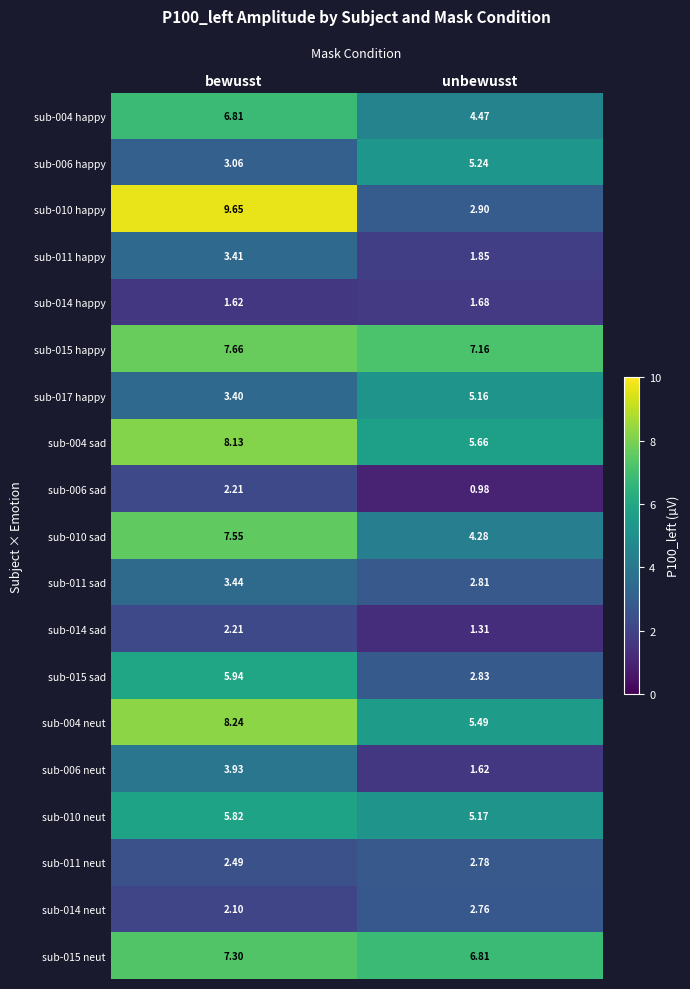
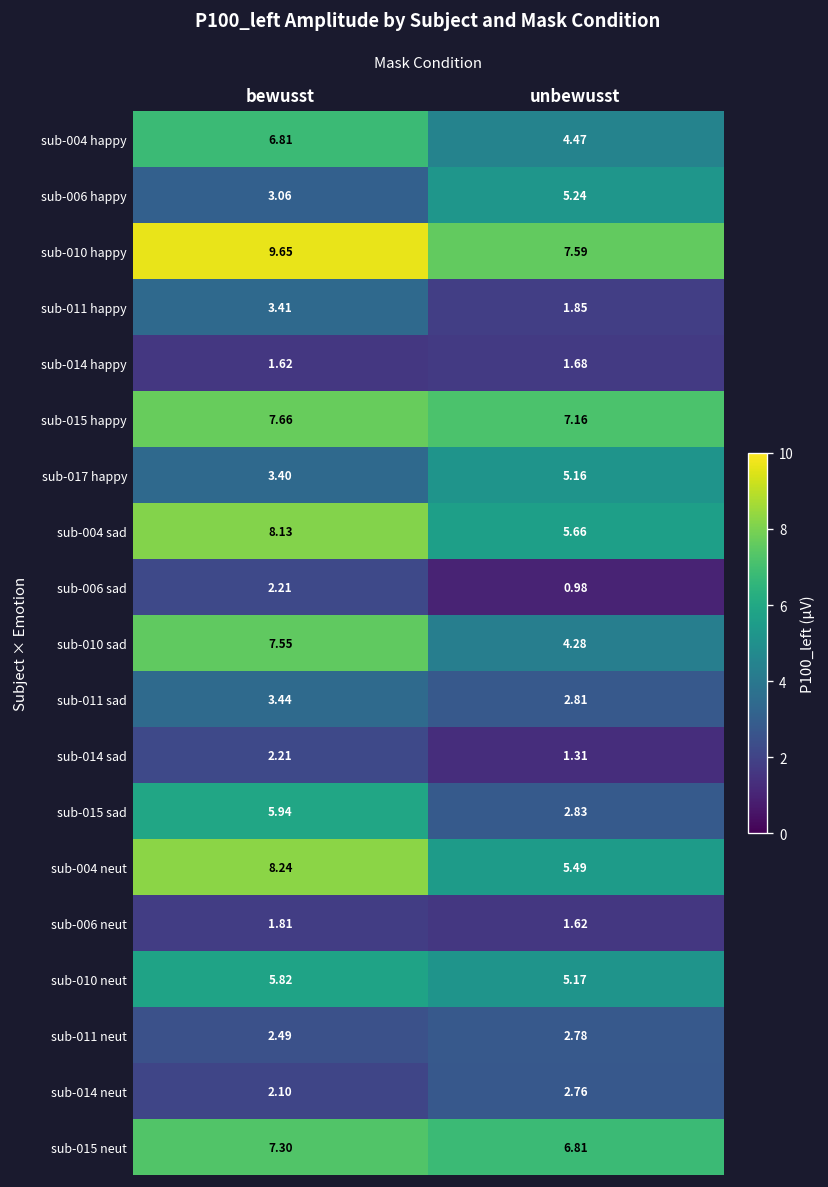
  {
    "sub-004 happy": {
      "bewusst": 6.81,
      "unbewusst": 4.47
    },
    "sub-006 happy": {
      "bewusst": 3.06,
      "unbewusst": 5.24
    },
    "sub-010 happy": {
      "bewusst": 9.65,
-     "unbewusst": 2.90
+     "unbewusst": 7.59
    },
    "sub-011 happy": {
      "bewusst": 3.41,
      "unbewusst": 1.85
    },
    "sub-014 happy": {
      "bewusst": 1.62,
      "unbewusst": 1.68
    },
    "sub-015 happy": {
      "bewusst": 7.66,
      "unbewusst": 7.16
    },
    "sub-017 happy": {
      "bewusst": 3.40,
      "unbewusst": 5.16
    },
    "sub-004 sad": {
      "bewusst": 8.13,
      "unbewusst": 5.66
    },
    "sub-006 sad": {
      "bewusst": 2.21,
      "unbewusst": 0.98
    },
    "sub-010 sad": {
      "bewusst": 7.55,
      "unbewusst": 4.28
    },
    "sub-011 sad": {
      "bewusst": 3.44,
      "unbewusst": 2.81
    },
    "sub-014 sad": {
      "bewusst": 2.21,
      "unbewusst": 1.31
    },
    "sub-015 sad": {
      "bewusst": 5.94,
      "unbewusst": 2.83
    },
    "sub-004 neut": {
      "bewusst": 8.24,
      "unbewusst": 5.49
    },
    "sub-006 neut": {
-     "bewusst": 3.93,
+     "bewusst": 1.81,
      "unbewusst": 1.62
    },
    "sub-010 neut": {
      "bewusst": 5.82,
      "unbewusst": 5.17
    },
    "sub-011 neut": {
      "bewusst": 2.49,
      "unbewusst": 2.78
    },
    "sub-014 neut": {
      "bewusst": 2.10,
      "unbewusst": 2.76
    },
    "sub-015 neut": {
      "bewusst": 7.30,
      "unbewusst": 6.81
    }
  }
